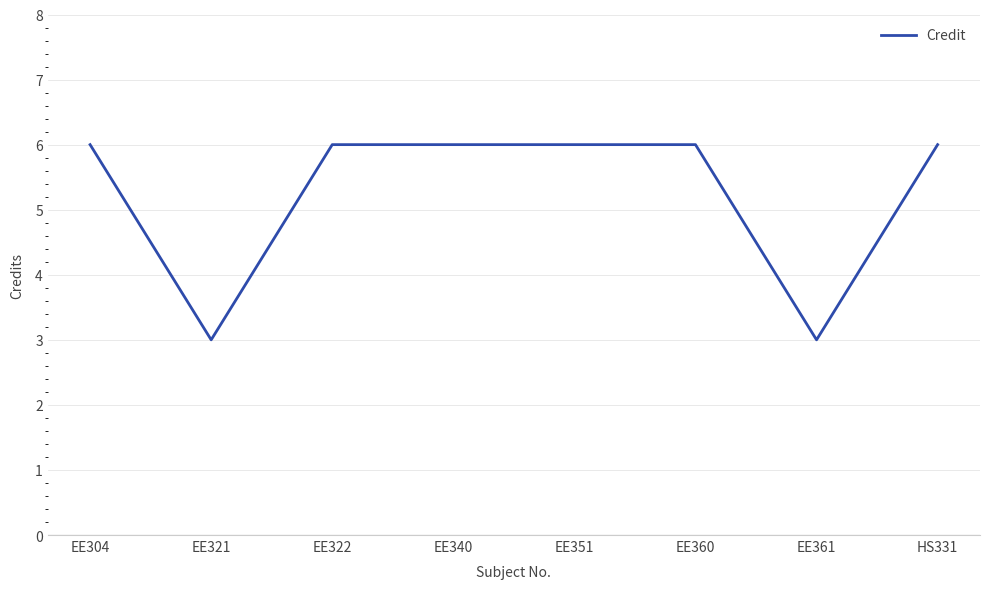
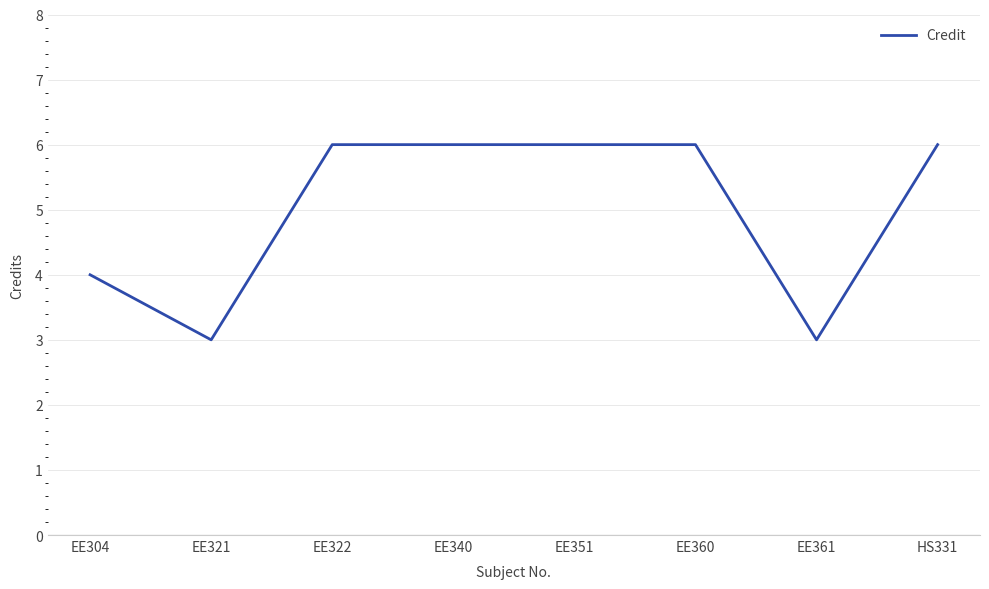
  {
-   "EE304": 6,
+   "EE304": 4,
    "EE321": 3,
    "EE322": 6,
    "EE340": 6,
    "EE351": 6,
    "EE360": 6,
    "EE361": 3,
    "HS331": 6
  }
